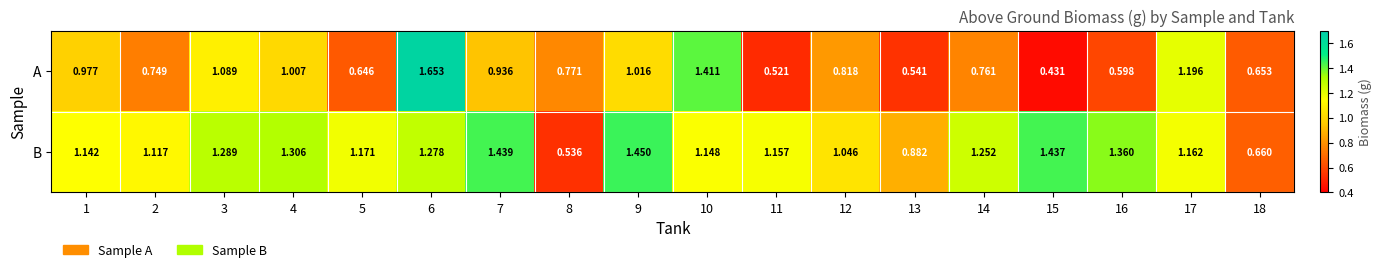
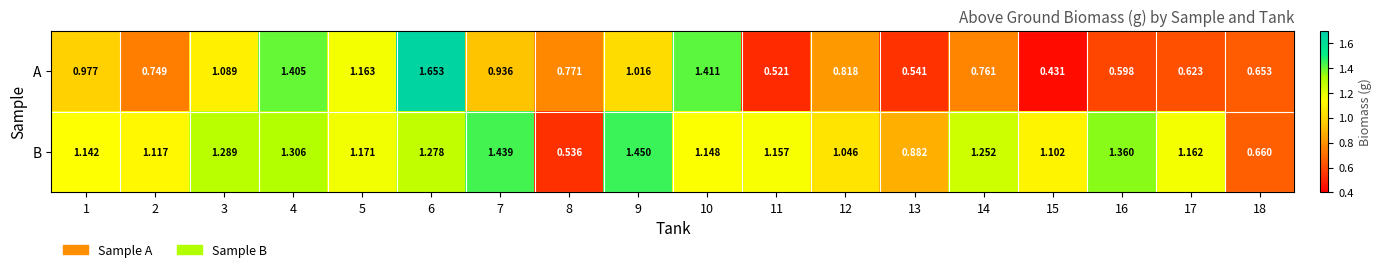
  {
    "A": {
      "1": 0.977,
      "2": 0.749,
      "3": 1.089,
-     "4": 1.007,
-     "5": 0.646,
+     "4": 1.405,
+     "5": 1.163,
      "6": 1.653,
      "7": 0.936,
      "8": 0.771,
      "9": 1.016,
      "10": 1.411,
      "11": 0.521,
      "12": 0.818,
      "13": 0.541,
      "14": 0.761,
      "15": 0.431,
      "16": 0.598,
-     "17": 1.196,
+     "17": 0.623,
      "18": 0.653
    },
    "B": {
      "1": 1.142,
      "2": 1.117,
      "3": 1.289,
      "4": 1.306,
      "5": 1.171,
      "6": 1.278,
      "7": 1.439,
      "8": 0.536,
      "9": 1.450,
      "10": 1.148,
      "11": 1.157,
      "12": 1.046,
      "13": 0.882,
      "14": 1.252,
-     "15": 1.437,
+     "15": 1.102,
      "16": 1.360,
      "17": 1.162,
      "18": 0.660
    }
  }
